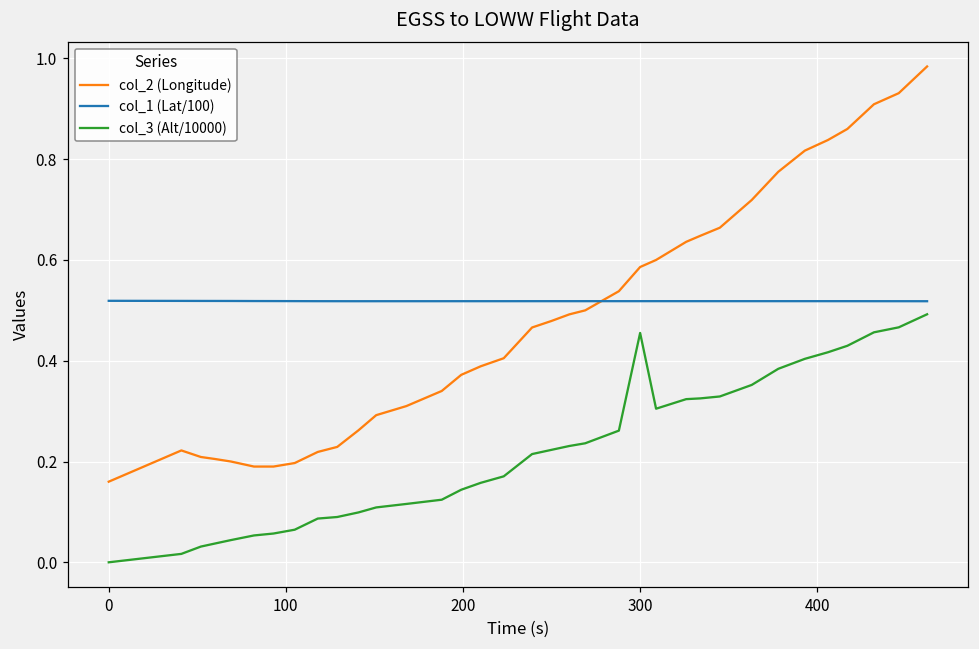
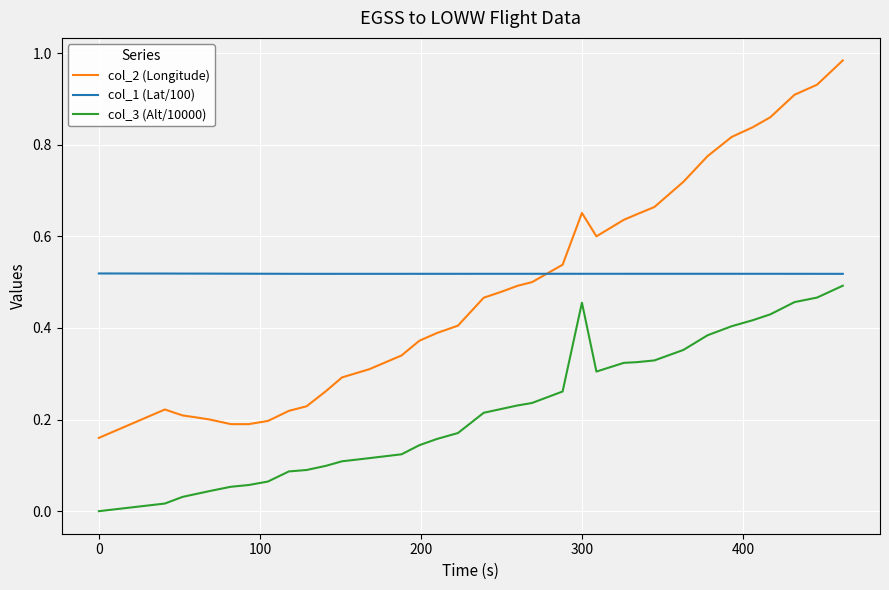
  {
    "col_2 (Longitude)": {
      "0": 0.16,
-     "300": 0.59
+     "300": 0.65
    },
    "col_1 (Lat/100)": {
      "0": 0.52,
      "300": 0.52
    },
    "col_3 (Alt/10000)": {
      "0": 0.00,
      "300": 0.46
    }
  }
